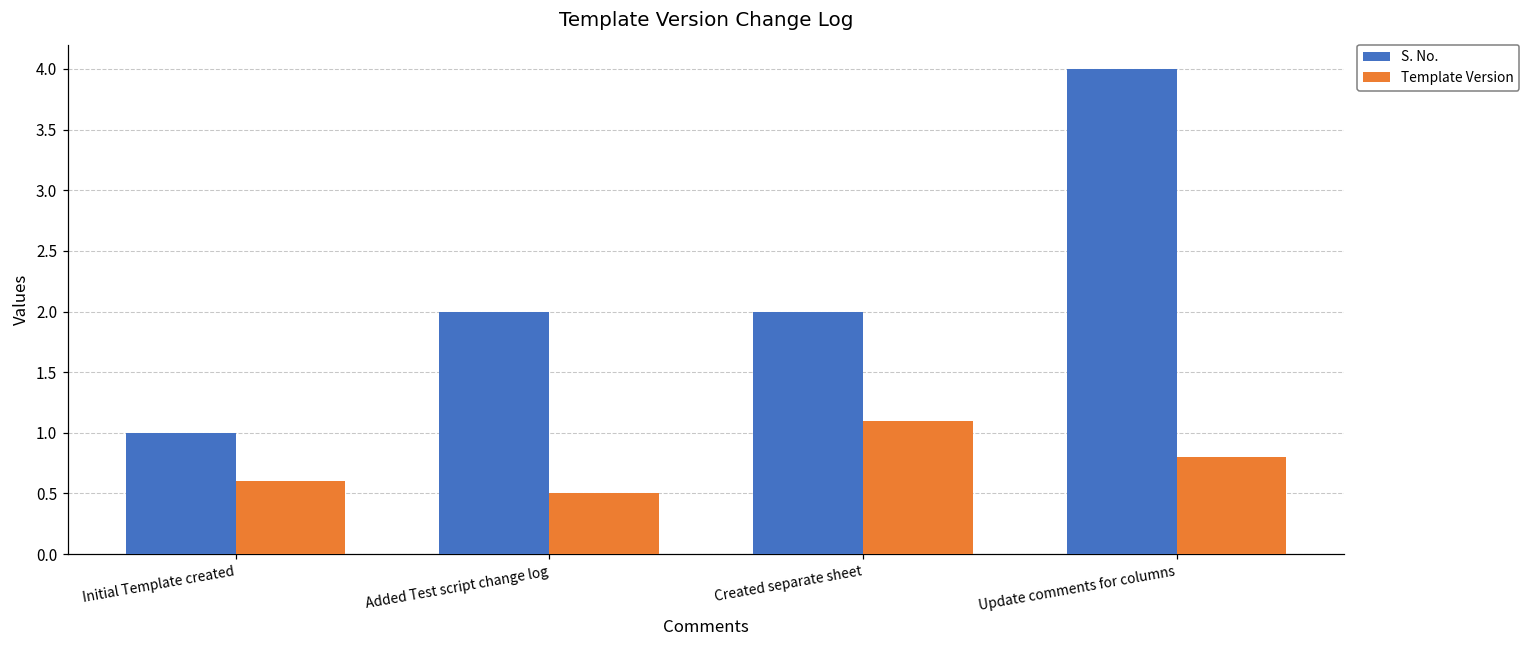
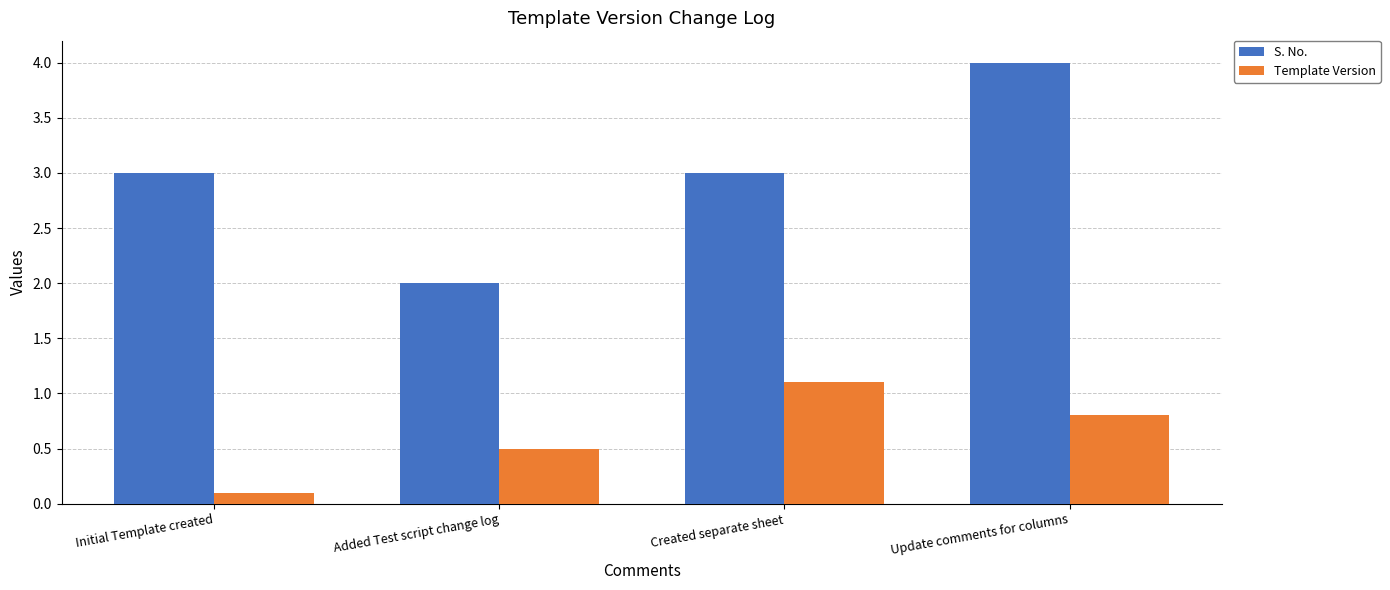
  {
    "S. No.": {
-     "Initial Template created": 1,
+     "Initial Template created": 3,
      "Added Test script change log": 2,
-     "Created separate sheet": 2,
+     "Created separate sheet": 3,
      "Update comments for columns": 4
    },
    "Template Version": {
-     "Initial Template created": 0.6,
+     "Initial Template created": 0.1,
      "Added Test script change log": 0.5,
      "Created separate sheet": 1.1,
      "Update comments for columns": 0.8
    }
  }
